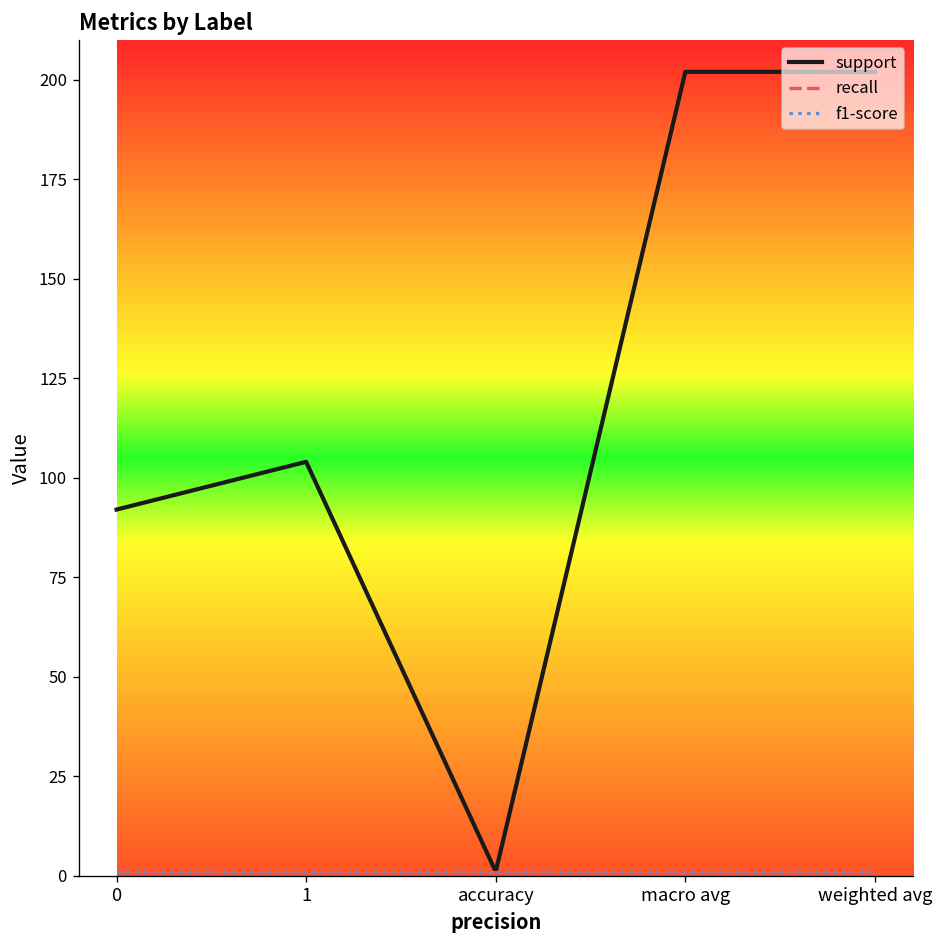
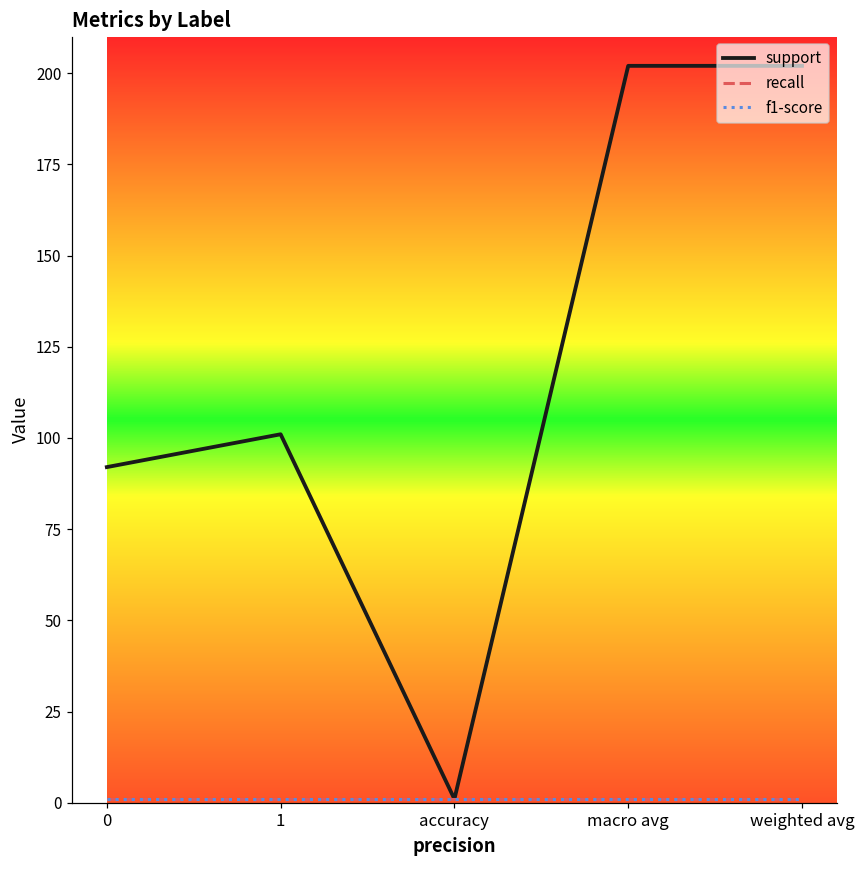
  {
    "support": {
      "0": 92,
-     "1": 104,
+     "1": 101,
      "macro avg": 202
    },
    "f1-score": {
      "0": 1,
      "1": 1,
      "macro avg": 1,
      "weighted avg": 1
    }
  }
